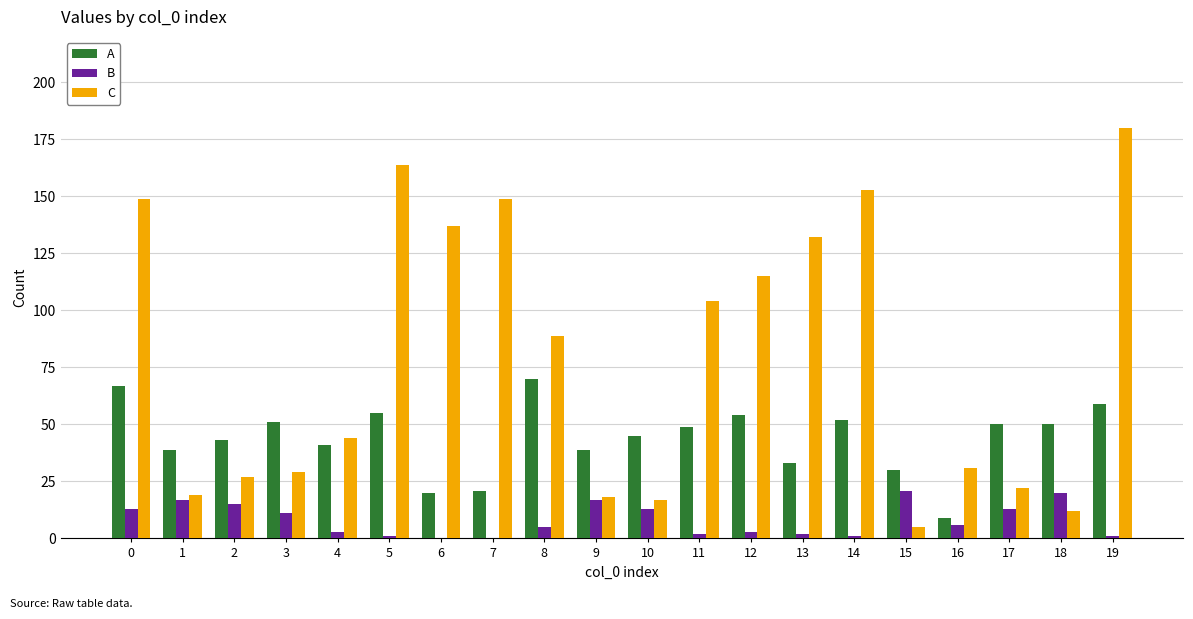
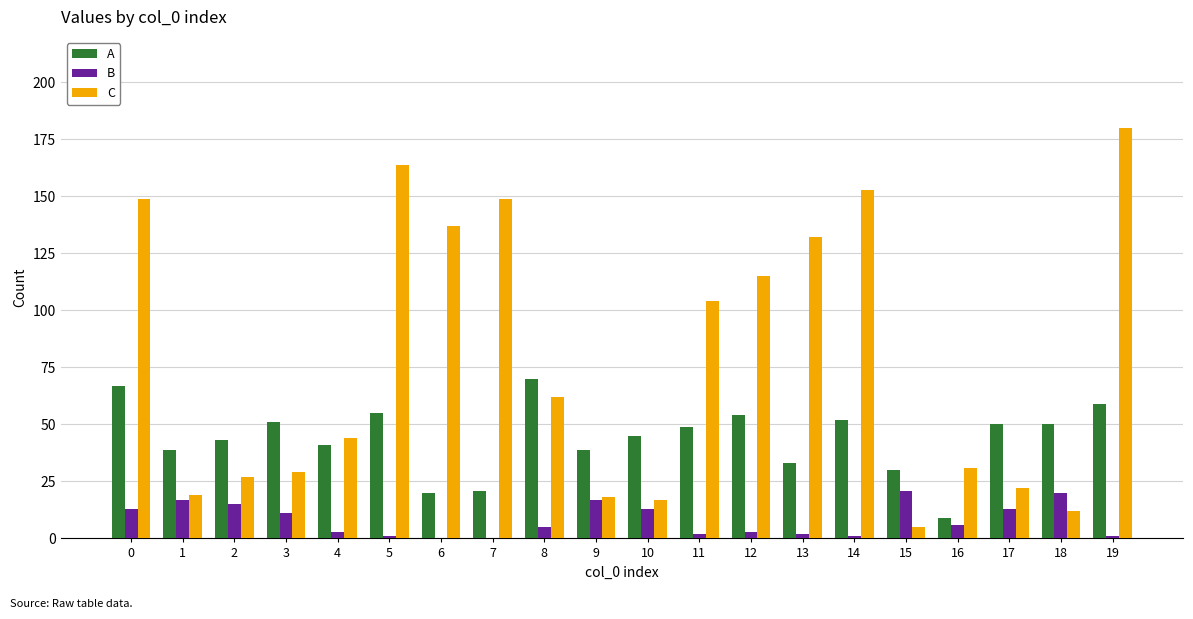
  {
    "A": {
      "0": 67,
      "1": 39,
      "2": 43,
      "3": 51,
      "4": 41,
      "5": 55,
      "6": 20,
      "7": 21,
      "8": 70,
      "9": 39,
      "10": 45,
      "11": 49,
      "12": 54,
      "13": 33,
      "14": 52,
      "15": 30,
      "16": 9,
      "17": 50,
      "18": 50,
      "19": 59
    },
    "B": {
      "0": 13,
      "1": 17,
      "2": 15,
      "3": 11,
      "4": 3,
      "6": 0,
      "7": 0,
      "8": 5,
      "9": 17,
      "10": 13,
      "11": 2,
      "12": 3,
      "13": 2,
      "15": 21,
      "16": 6,
      "17": 13,
      "18": 20
    },
    "C": {
      "0": 149,
      "1": 19,
      "2": 27,
      "3": 29,
      "4": 44,
      "5": 164,
      "6": 137,
      "7": 149,
-     "8": 89,
+     "8": 62,
      "9": 18,
      "10": 17,
      "11": 104,
      "12": 115,
      "13": 132,
      "14": 153,
      "15": 5,
      "16": 31,
      "17": 22,
      "18": 12,
      "19": 180
    }
  }
